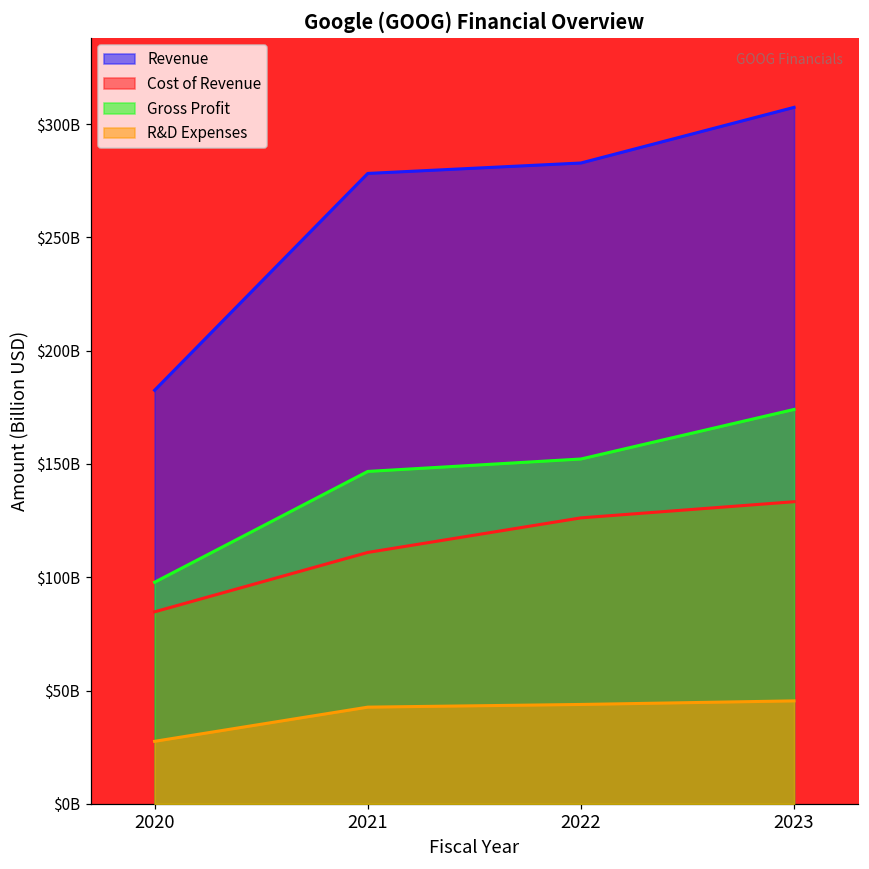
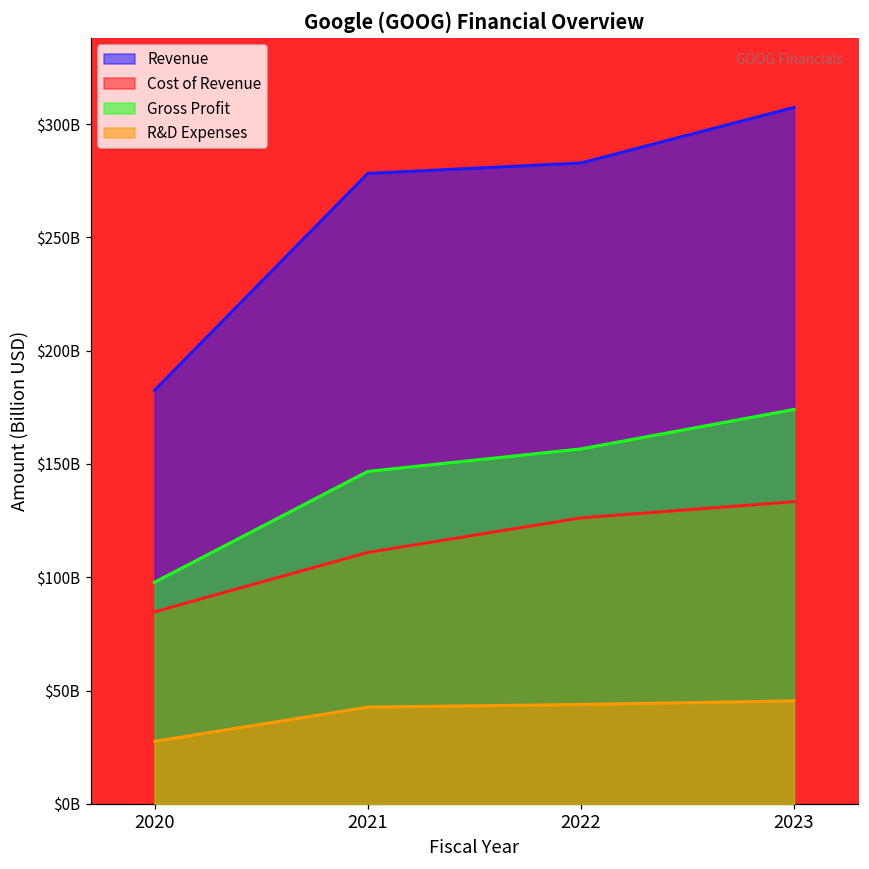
  {
    "Revenue": {
      "2020": "$183000000000",
      "2021": "$278000000000",
      "2022": "$283000000000",
      "2023": "$307000000000"
    },
    "Cost of Revenue": {
      "2020": "$85000000000",
      "2021": "$111000000000",
      "2022": "$126000000000",
      "2023": "$133000000000"
    },
    "Gross Profit": {
      "2020": "$98000000000",
      "2021": "$147000000000",
-     "2022": "$152000000000",
+     "2022": "$157000000000",
      "2023": "$174000000000"
    },
    "R&D Expenses": {
      "2020": "$28000000000",
      "2021": "$43000000000",
      "2022": "$44000000000",
      "2023": "$45000000000"
    }
  }
